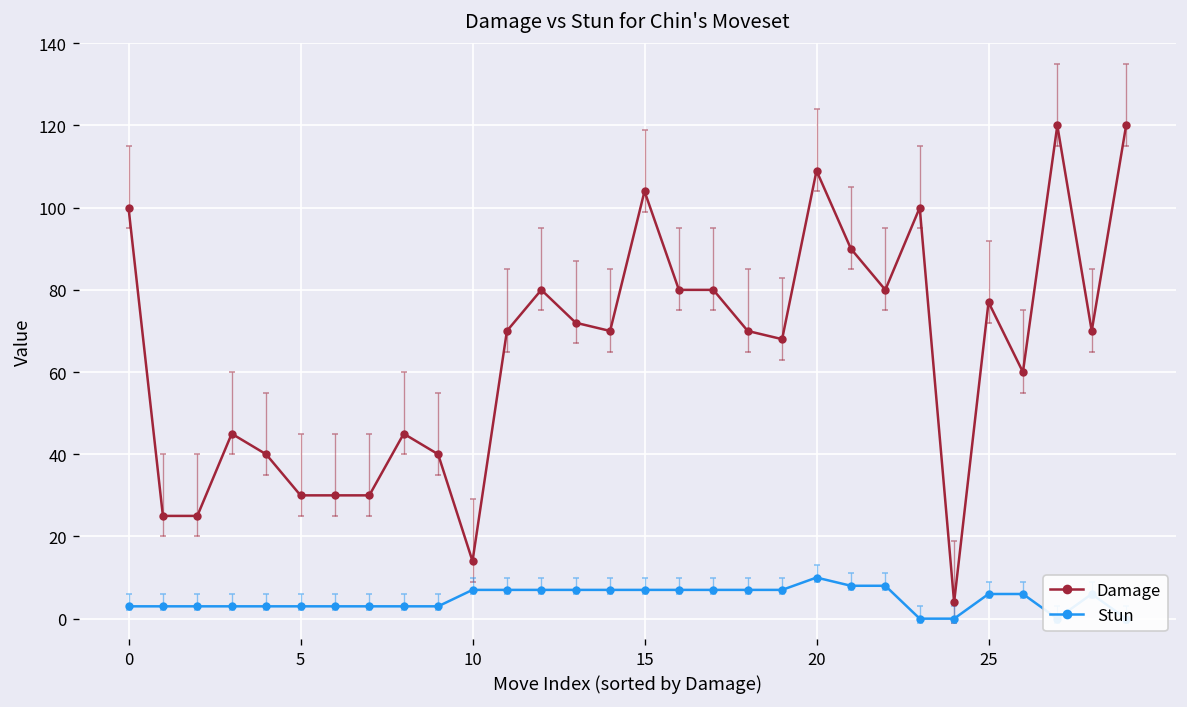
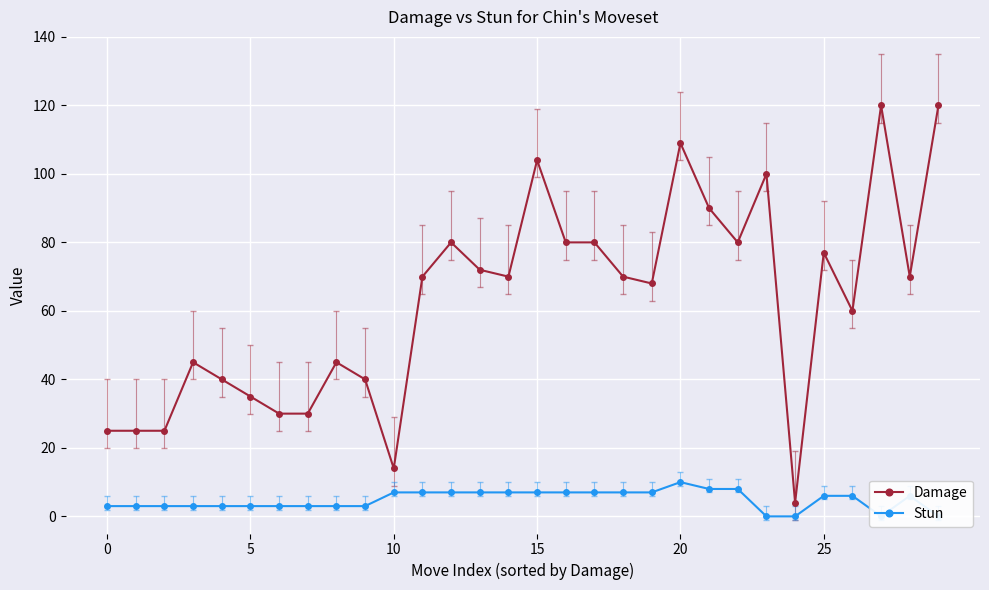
  {
    "Damage": {
-     "0": 100,
-     "5": 30,
+     "0": 25,
+     "5": 35,
      "10": 14,
      "15": 104,
      "20": 109,
      "25": 77
    },
    "Stun": {
      "0": 3,
      "5": 3,
      "10": 7,
      "15": 7,
      "20": 10,
      "25": 6
    }
  }
